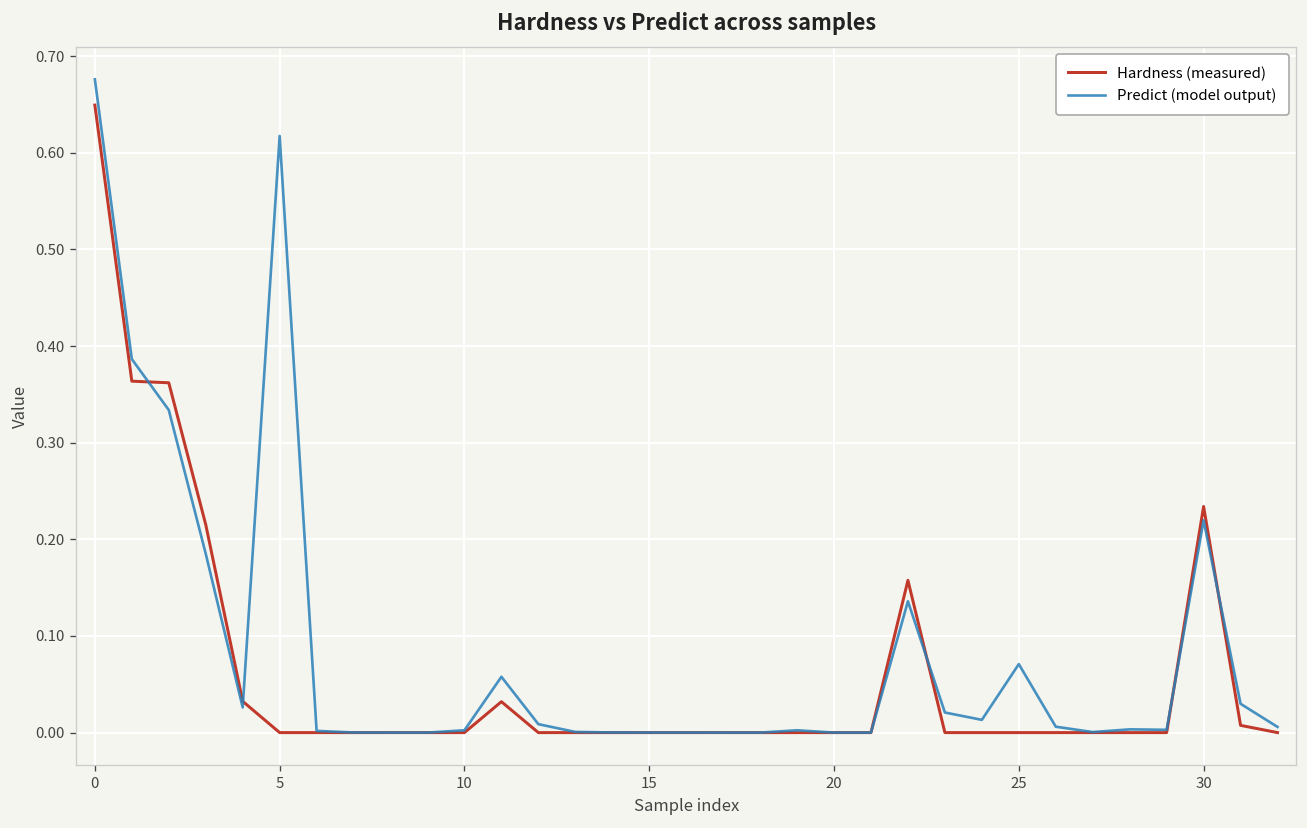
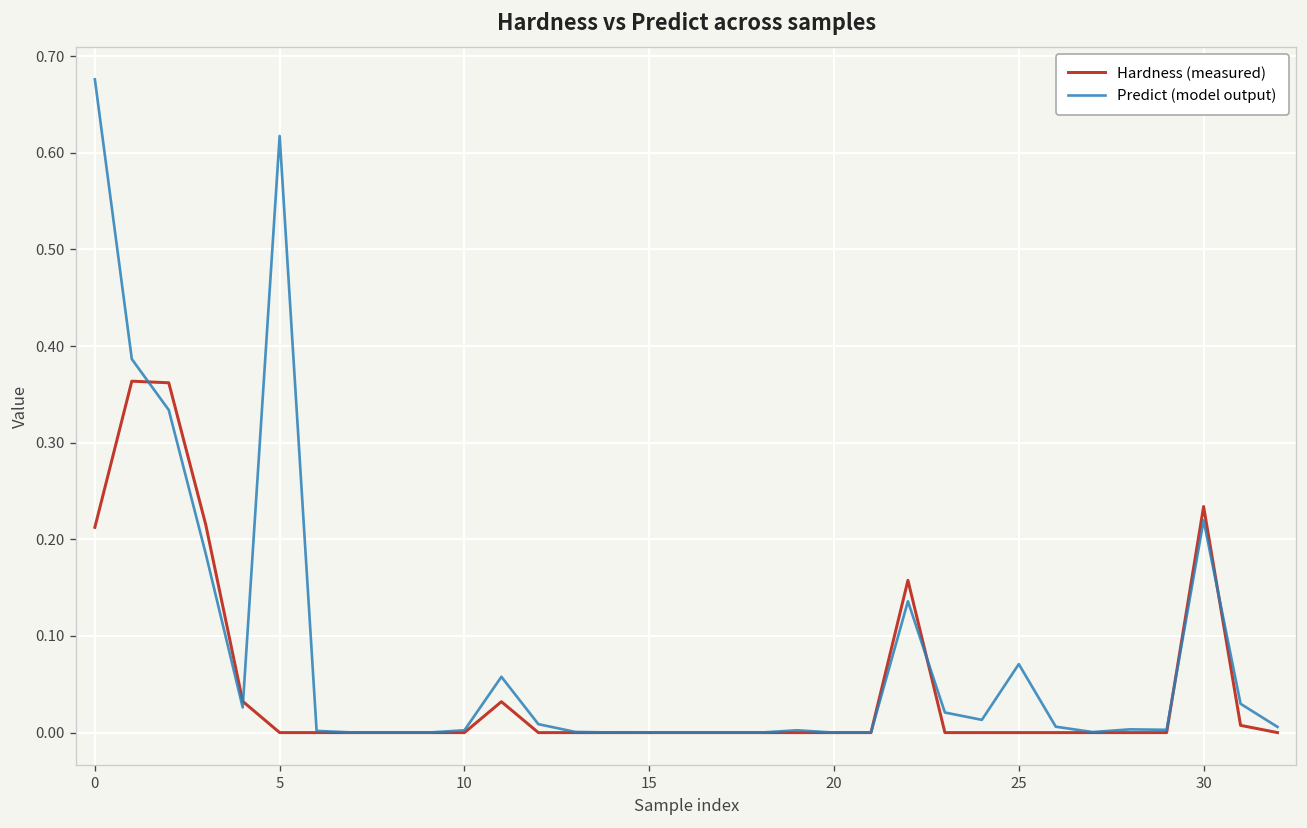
  {
    "Hardness (measured)": {
-     "0": 0.65,
+     "0": 0.21,
      "5": 0.00,
      "25": 0.00,
      "30": 0.23
    },
    "Predict (model output)": {
      "0": 0.68,
      "5": 0.62,
      "25": 0.07,
      "30": 0.22
    }
  }
